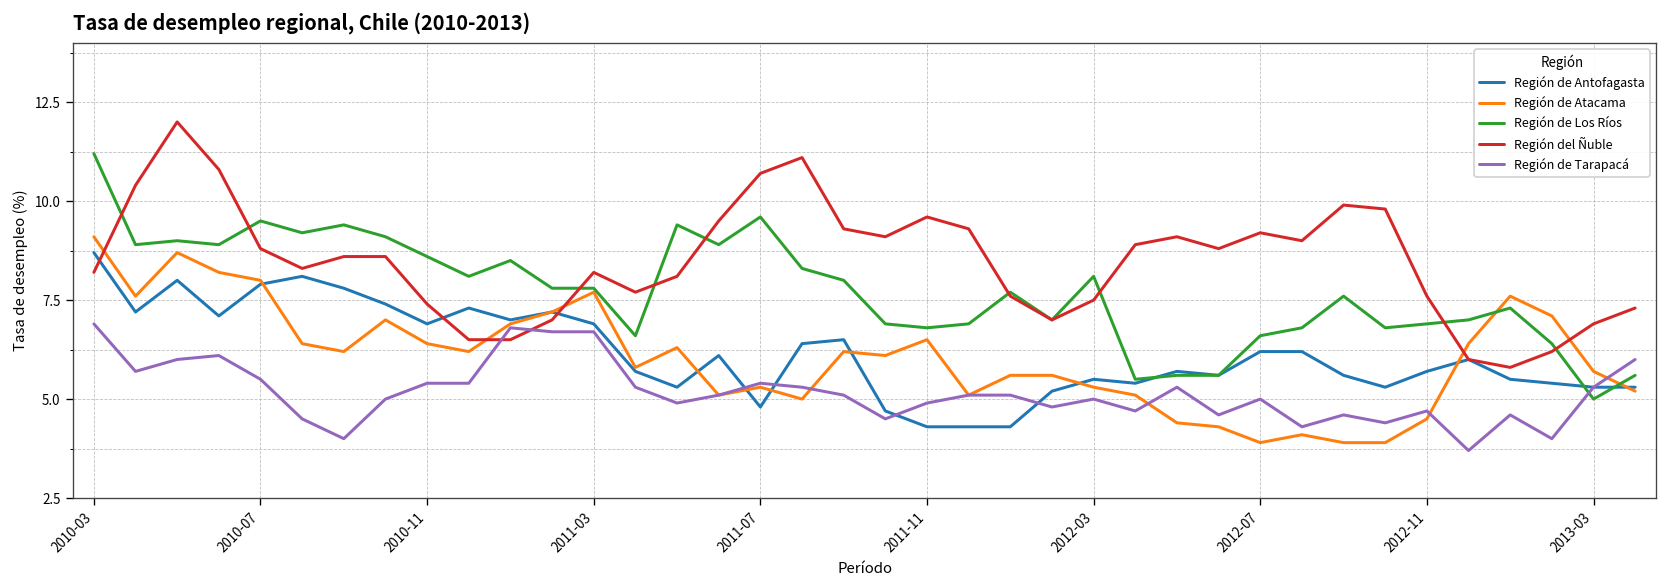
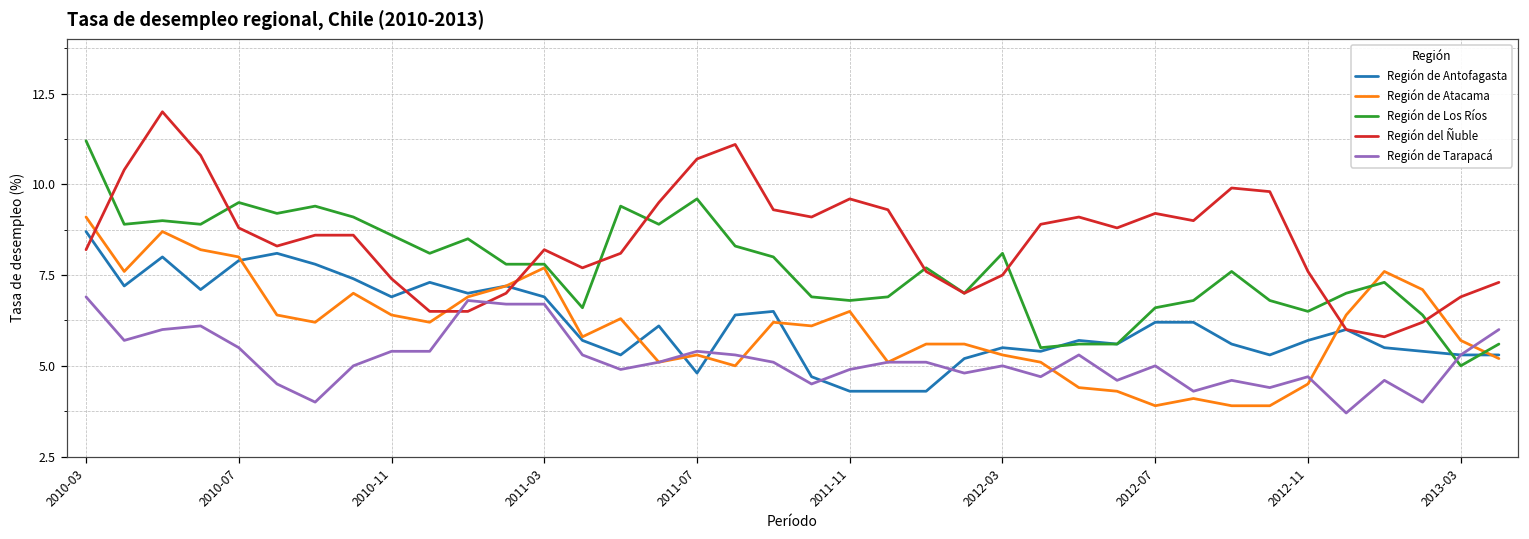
  {
    "Región de Antofagasta": {
      "2010-03": 8.7,
      "2010-07": 7.9,
      "2010-11": 6.9,
      "2011-03": 6.9,
      "2011-07": 4.8,
      "2011-11": 4.3,
      "2012-03": 5.5,
      "2012-07": 6.2,
      "2012-11": 5.7
    },
    "Región de Atacama": {
      "2010-03": 9.1,
      "2010-07": 8.0,
      "2010-11": 6.4,
      "2011-03": 7.7,
      "2011-07": 5.3,
      "2011-11": 6.5,
      "2012-03": 5.3,
      "2012-07": 3.9,
      "2012-11": 4.5,
      "2013-03": 5.7
    },
    "Región de Los Ríos": {
      "2010-03": 11.2,
      "2010-07": 9.5,
      "2010-11": 8.6,
      "2011-03": 7.8,
      "2011-07": 9.6,
      "2011-11": 6.8,
      "2012-03": 8.1,
      "2012-07": 6.6,
-     "2012-11": 6.9,
+     "2012-11": 6.5,
      "2013-03": 5.0
    },
    "Región del Ñuble": {
      "2010-03": 8.2,
      "2010-07": 8.8,
      "2010-11": 7.4,
      "2011-03": 8.2,
      "2011-07": 10.7,
      "2011-11": 9.6,
      "2012-03": 7.5,
      "2012-07": 9.2,
      "2012-11": 7.6,
      "2013-03": 6.9
    },
    "Región de Tarapacá": {
      "2010-03": 6.9,
      "2010-07": 5.5,
      "2010-11": 5.4,
      "2011-03": 6.7,
      "2011-07": 5.4,
      "2011-11": 4.9,
      "2012-03": 5.0,
      "2012-07": 5.0,
      "2012-11": 4.7
    }
  }
